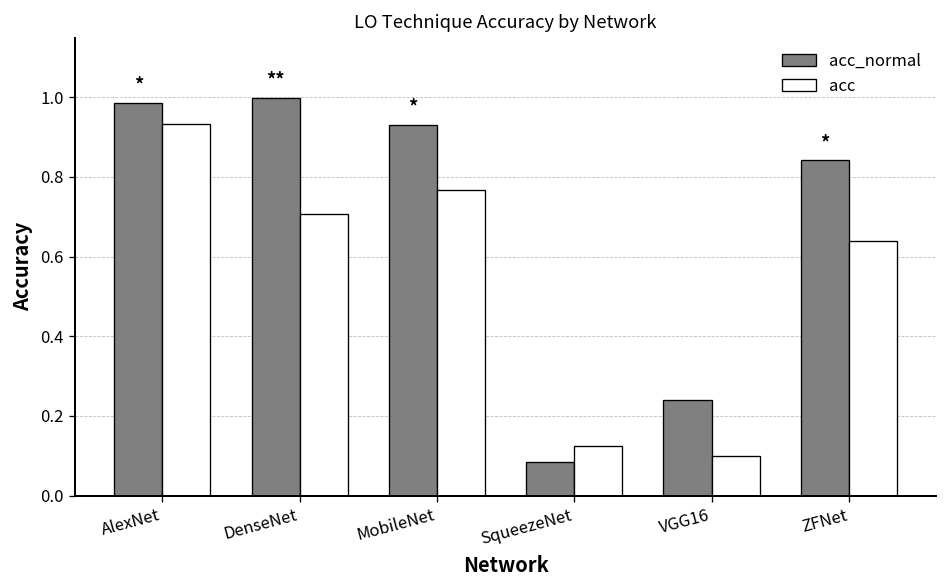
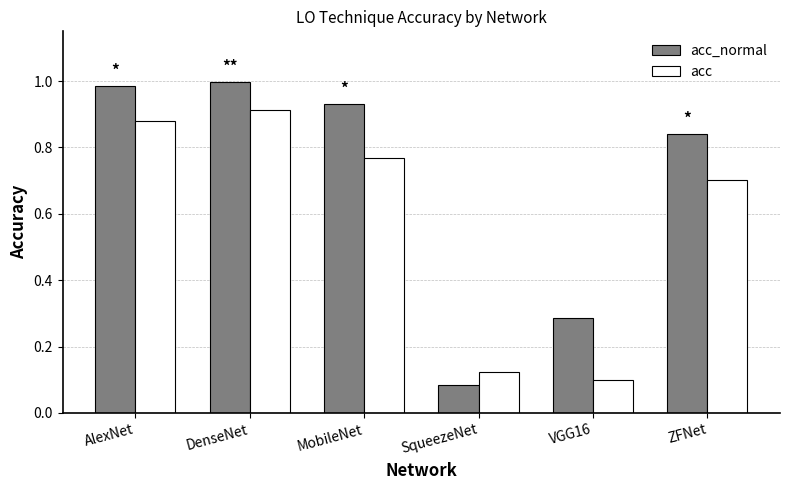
  {
    "acc_normal": {
      "AlexNet": 0.99,
      "DenseNet": 1.00,
      "MobileNet": 0.93,
      "SqueezeNet": 0.08,
-     "VGG16": 0.24,
+     "VGG16": 0.29,
      "ZFNet": 0.84
    },
    "acc": {
-     "AlexNet": 0.93,
-     "DenseNet": 0.71,
+     "AlexNet": 0.88,
+     "DenseNet": 0.91,
      "MobileNet": 0.77,
      "SqueezeNet": 0.12,
      "VGG16": 0.10,
-     "ZFNet": 0.64
+     "ZFNet": 0.70
    }
  }
